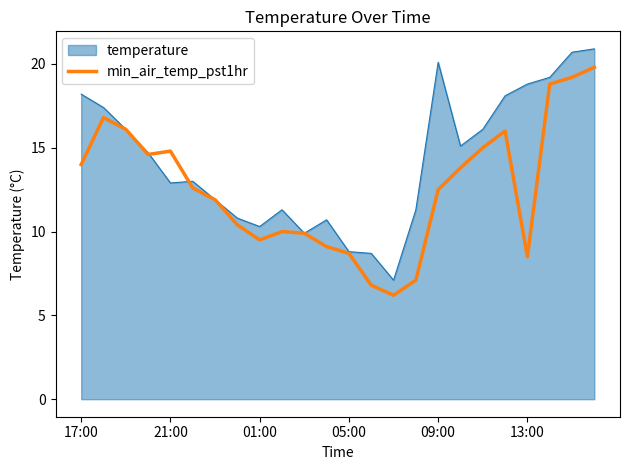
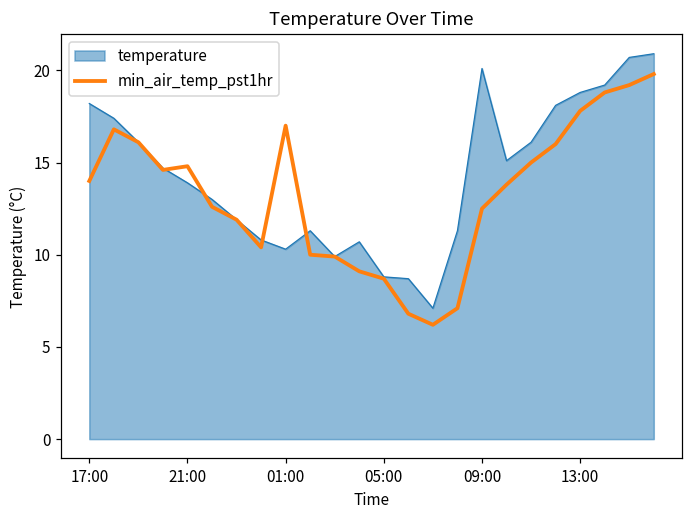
  {
    "temperature": {
      "17:00": 18.2,
-     "21:00": 12.9,
+     "21:00": 13.9,
      "01:00": 10.3,
      "09:00": 20.1,
      "13:00": 18.8
    },
    "min_air_temp_pst1hr": {
      "17:00": 14.0,
      "21:00": 14.8,
-     "01:00": 9.5,
+     "01:00": 17.0,
      "09:00": 12.5,
-     "13:00": 8.5
+     "13:00": 17.8
    }
  }
